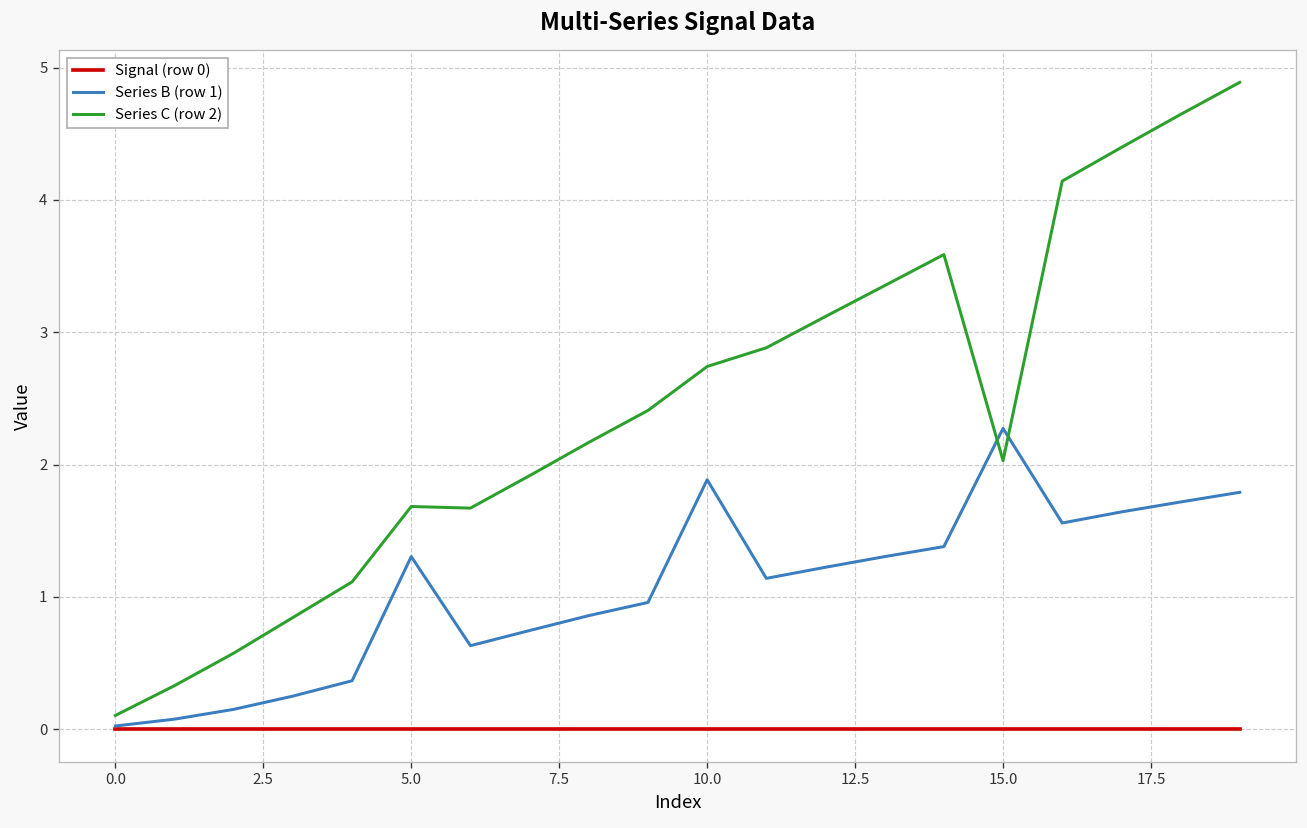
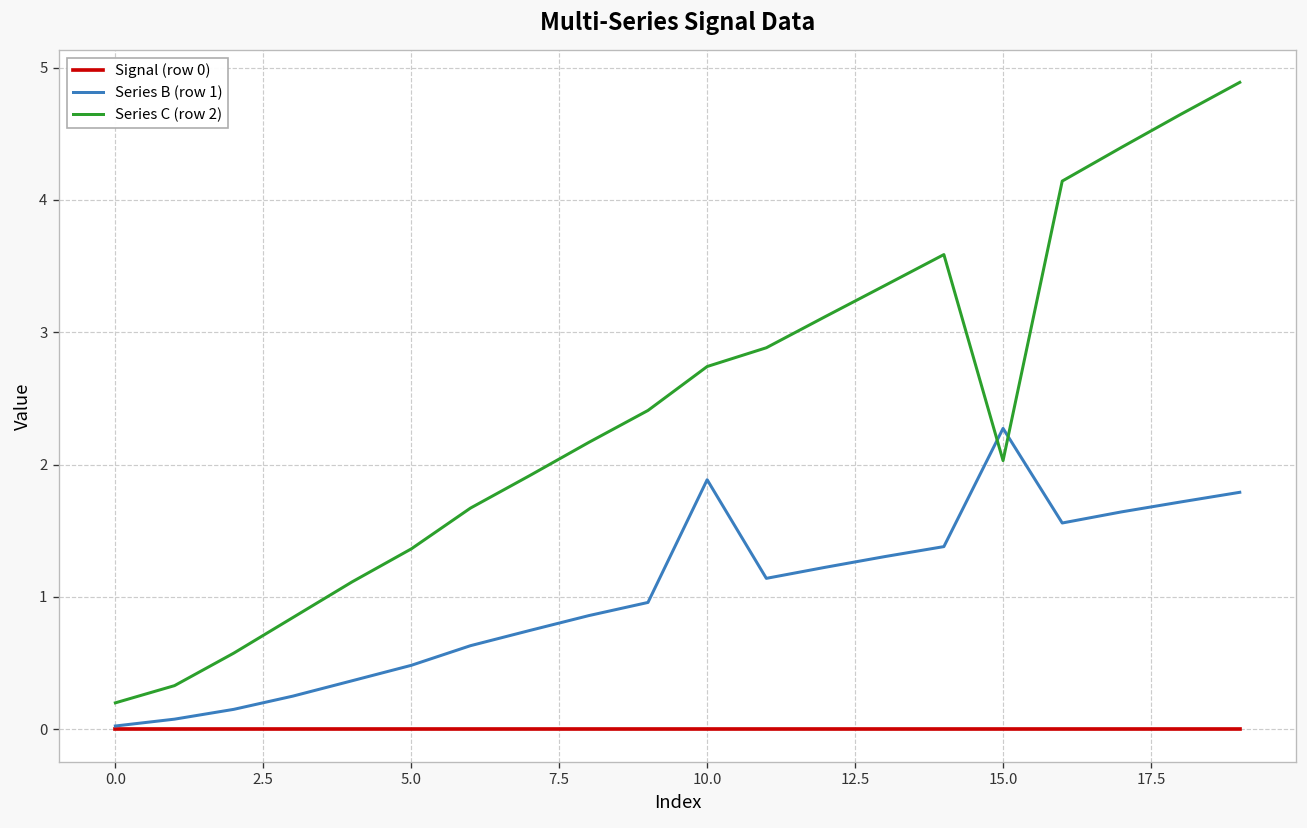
  {
    "Signal (row 0)": {
      "0.0": 0.00,
      "5.0": 0.00,
      "10.0": 0.00,
      "15.0": 0.00
    },
    "Series B (row 1)": {
      "0.0": 0.03,
-     "5.0": 1.31,
+     "5.0": 0.48,
      "10.0": 1.89,
      "15.0": 2.27
    },
    "Series C (row 2)": {
-     "0.0": 0.10,
-     "5.0": 1.68,
+     "0.0": 0.20,
+     "5.0": 1.36,
      "10.0": 2.74,
      "15.0": 2.03
    }
  }
